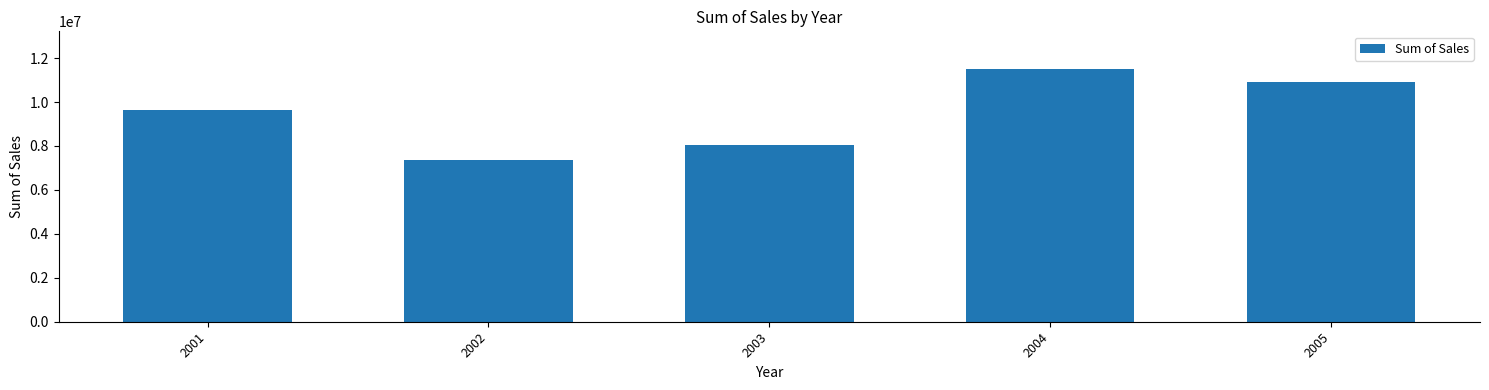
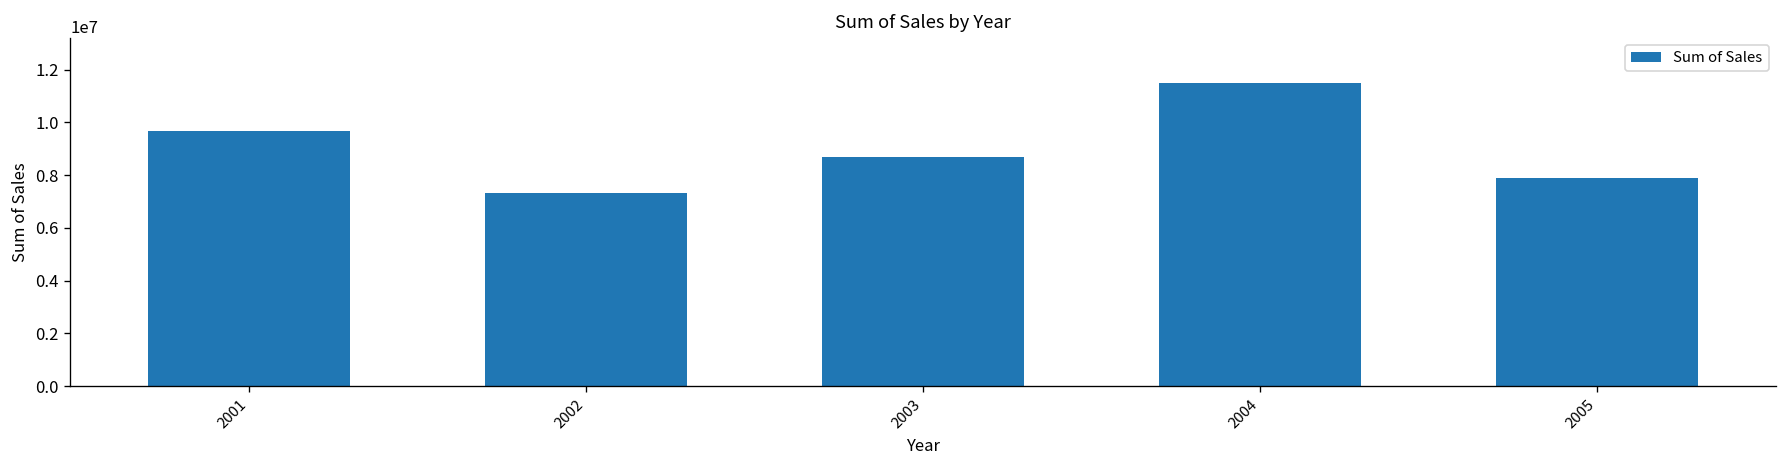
  {
    "2001": 9700000,
    "2002": 7300000,
-   "2003": 8100000,
+   "2003": 8700000,
    "2004": 11500000,
-   "2005": 10900000
+   "2005": 7900000
  }
